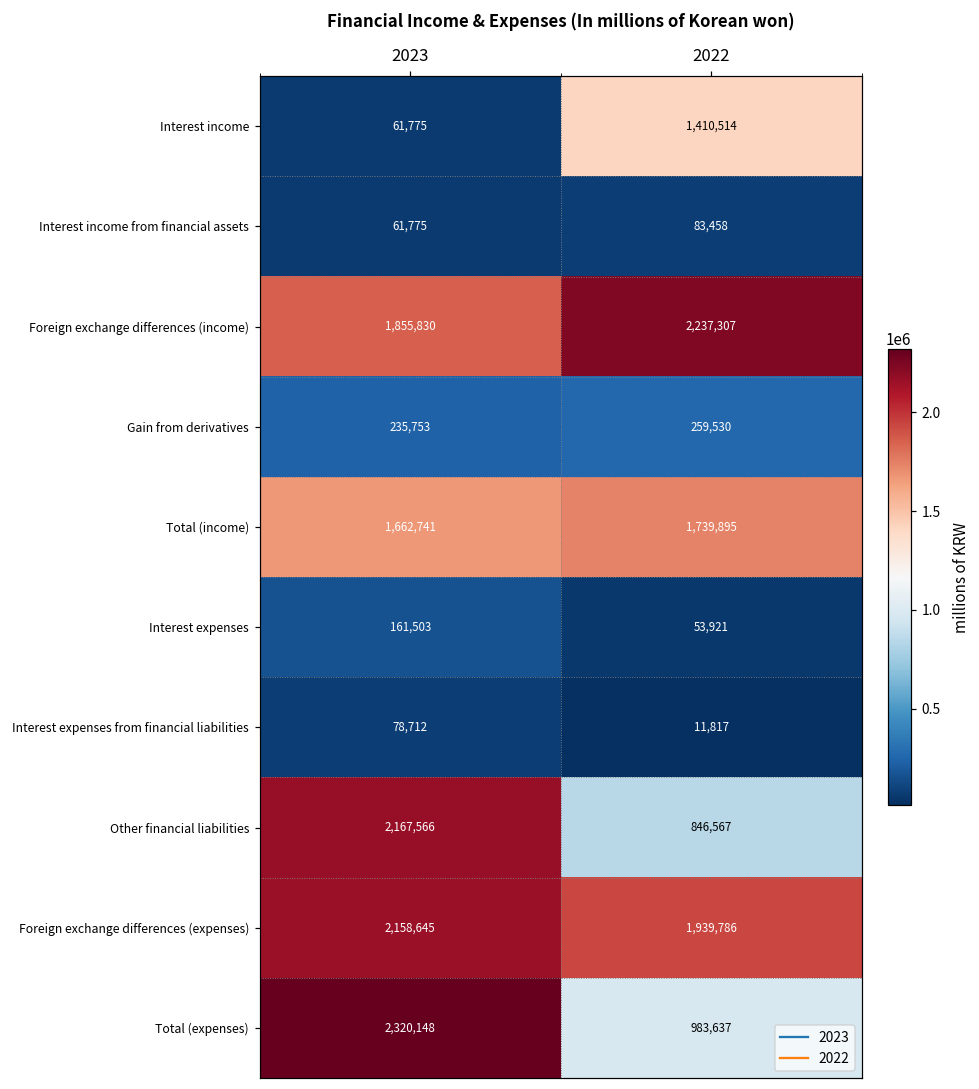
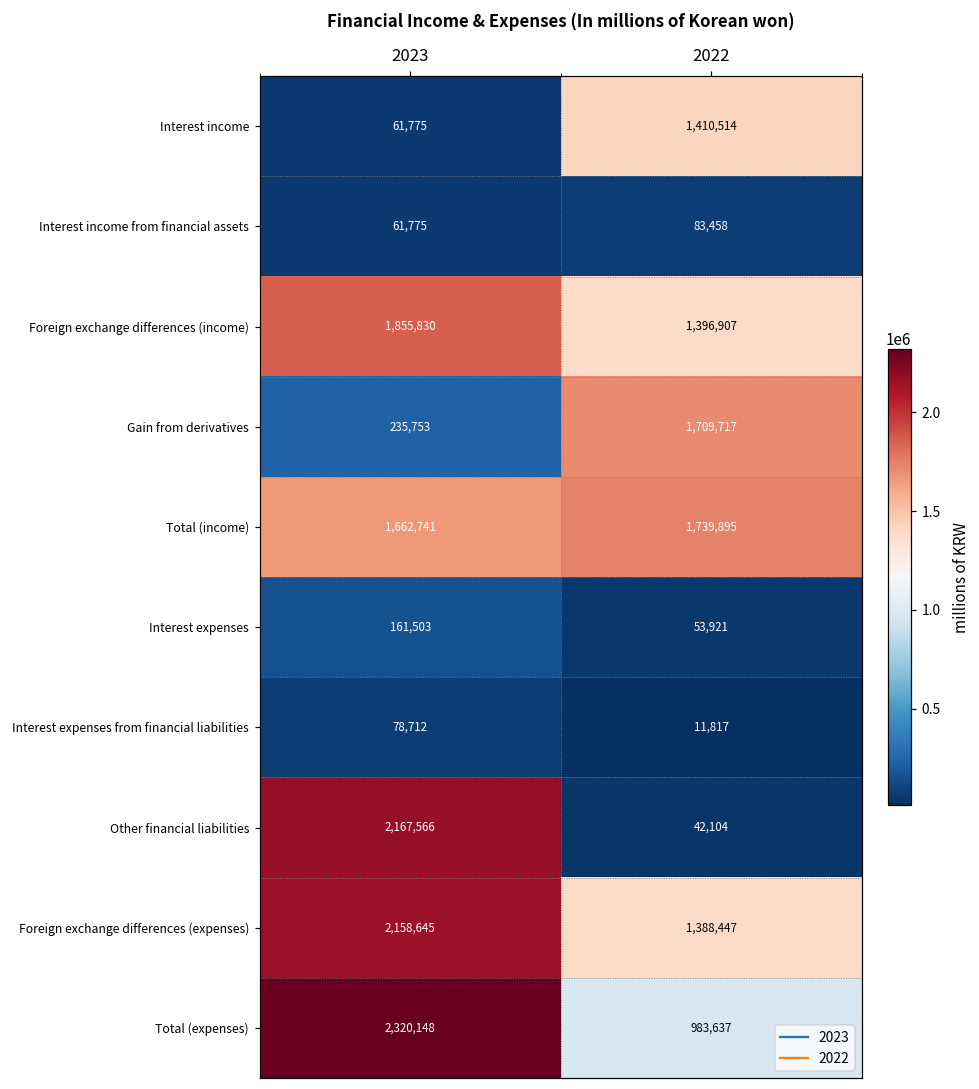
  {
    "Interest income": {
      "2023": "61,775",
      "2022": "1,410,514"
    },
    "Interest income from financial assets": {
      "2023": "61,775",
      "2022": "83,458"
    },
    "Foreign exchange differences (income)": {
      "2023": "1,855,830",
-     "2022": "2,237,307"
+     "2022": "1,396,907"
    },
    "Gain from derivatives": {
      "2023": "235,753",
-     "2022": "259,530"
+     "2022": "1,709,717"
    },
    "Total (income)": {
      "2023": "1,662,741",
      "2022": "1,739,895"
    },
    "Interest expenses": {
      "2023": "161,503",
      "2022": "53,921"
    },
    "Interest expenses from financial liabilities": {
      "2023": "78,712",
      "2022": "11,817"
    },
    "Other financial liabilities": {
      "2023": "2,167,566",
-     "2022": "846,567"
+     "2022": "42,104"
    },
    "Foreign exchange differences (expenses)": {
      "2023": "2,158,645",
-     "2022": "1,939,786"
+     "2022": "1,388,447"
    },
    "Total (expenses)": {
      "2023": "2,320,148",
      "2022": "983,637"
    }
  }
